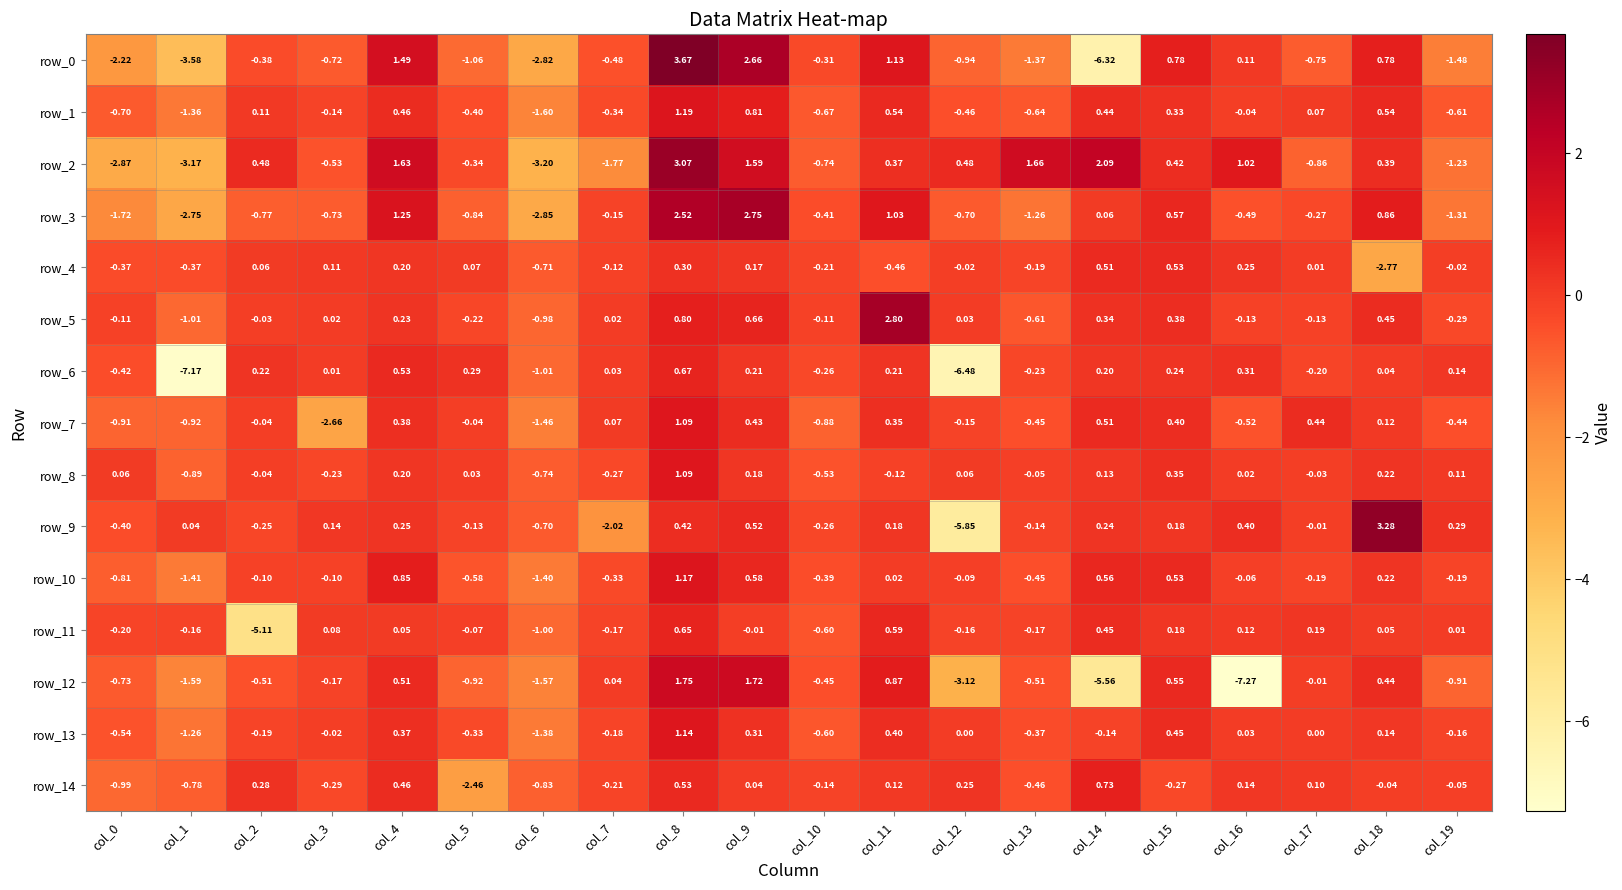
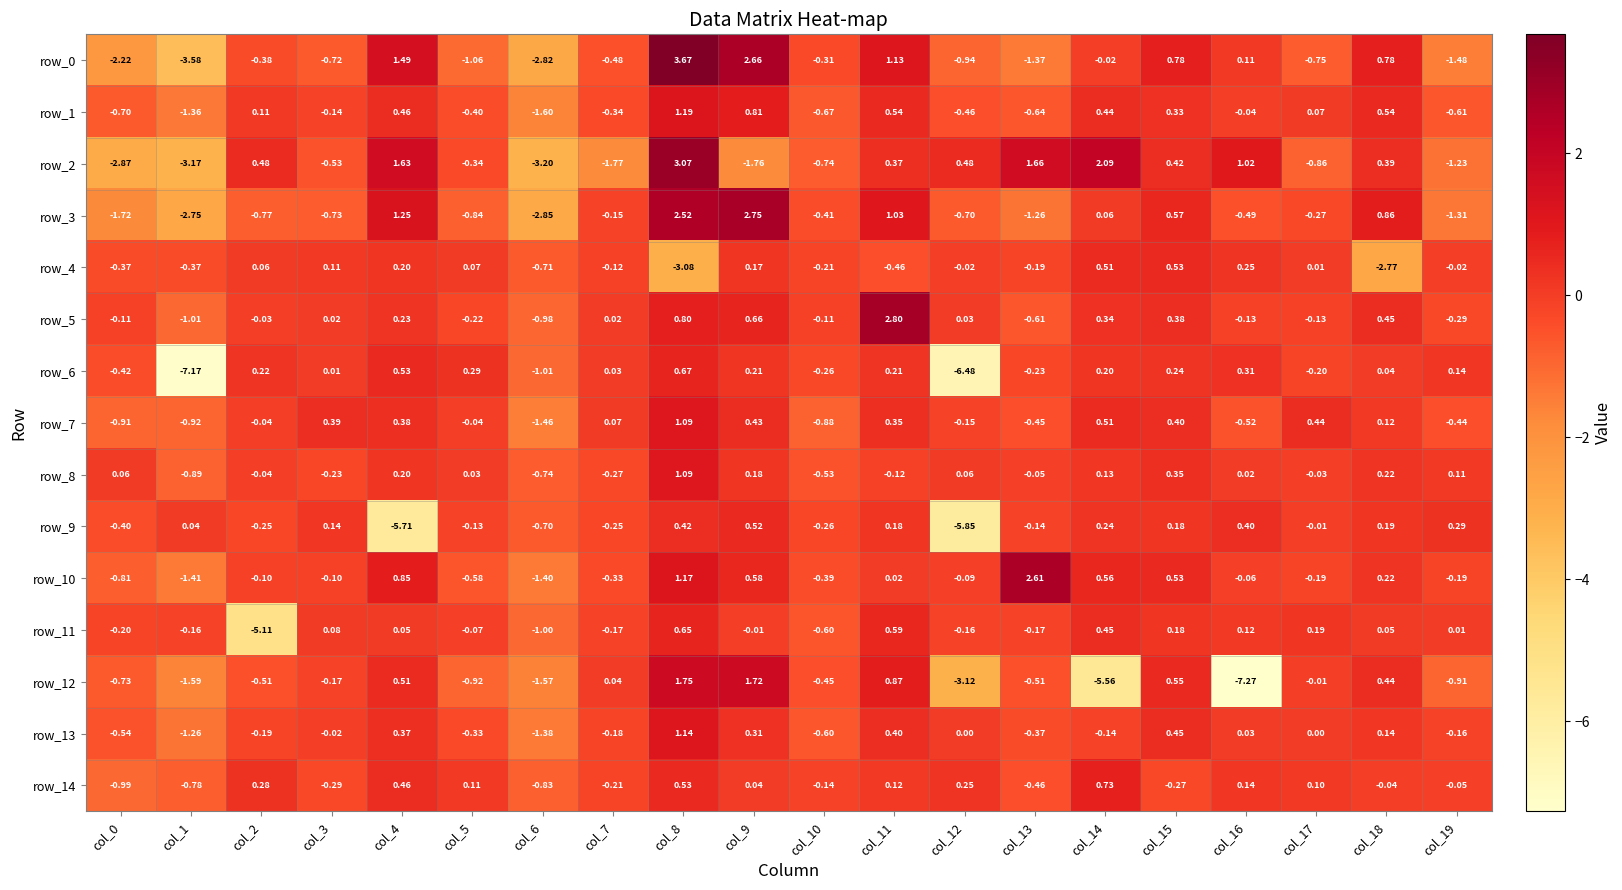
  {
    "row_0": {
      "col_0": -2.22,
      "col_1": -3.58,
      "col_2": -0.38,
      "col_3": -0.72,
      "col_4": 1.49,
      "col_5": -1.06,
      "col_6": -2.82,
      "col_7": -0.48,
      "col_8": 3.67,
      "col_9": 2.66,
      "col_10": -0.31,
      "col_11": 1.13,
      "col_12": -0.94,
      "col_13": -1.37,
-     "col_14": -6.32,
+     "col_14": -0.02,
      "col_15": 0.78,
      "col_16": 0.11,
      "col_17": -0.75,
      "col_18": 0.78,
      "col_19": -1.48
    },
    "row_2": {
      "col_0": -2.87,
      "col_1": -3.17,
      "col_2": 0.48,
      "col_3": -0.53,
      "col_4": 1.63,
      "col_5": -0.34,
      "col_6": -3.20,
      "col_7": -1.77,
      "col_8": 3.07,
-     "col_9": 1.59,
+     "col_9": -1.76,
      "col_10": -0.74,
      "col_11": 0.37,
      "col_12": 0.48,
      "col_13": 1.66,
      "col_14": 2.09,
      "col_15": 0.42,
      "col_16": 1.02,
      "col_17": -0.86,
      "col_18": 0.39,
      "col_19": -1.23
    },
    "row_4": {
      "col_0": -0.37,
      "col_1": -0.37,
      "col_2": 0.06,
      "col_3": 0.11,
      "col_4": 0.20,
      "col_5": 0.07,
      "col_6": -0.71,
      "col_7": -0.12,
-     "col_8": 0.30,
+     "col_8": -3.08,
      "col_9": 0.17,
      "col_10": -0.21,
      "col_11": -0.46,
      "col_12": -0.02,
      "col_13": -0.19,
      "col_14": 0.51,
      "col_15": 0.53,
      "col_16": 0.25,
      "col_17": 0.01,
      "col_18": -2.77,
      "col_19": -0.02
    },
    "row_7": {
      "col_0": -0.91,
      "col_1": -0.92,
      "col_2": -0.04,
-     "col_3": -2.66,
+     "col_3": 0.39,
      "col_4": 0.38,
      "col_5": -0.04,
      "col_6": -1.46,
      "col_7": 0.07,
      "col_8": 1.09,
      "col_9": 0.43,
      "col_10": -0.88,
      "col_11": 0.35,
      "col_12": -0.15,
      "col_13": -0.45,
      "col_14": 0.51,
      "col_15": 0.40,
      "col_16": -0.52,
      "col_17": 0.44,
      "col_18": 0.12,
      "col_19": -0.44
    },
    "row_9": {
      "col_0": -0.40,
      "col_1": 0.04,
      "col_2": -0.25,
      "col_3": 0.14,
-     "col_4": 0.25,
+     "col_4": -5.71,
      "col_5": -0.13,
      "col_6": -0.70,
-     "col_7": -2.02,
+     "col_7": -0.25,
      "col_8": 0.42,
      "col_9": 0.52,
      "col_10": -0.26,
      "col_11": 0.18,
      "col_12": -5.85,
      "col_13": -0.14,
      "col_14": 0.24,
      "col_15": 0.18,
      "col_16": 0.40,
      "col_17": -0.01,
-     "col_18": 3.28,
+     "col_18": 0.19,
      "col_19": 0.29
    },
    "row_10": {
      "col_0": -0.81,
      "col_1": -1.41,
      "col_2": -0.10,
      "col_3": -0.10,
      "col_4": 0.85,
      "col_5": -0.58,
      "col_6": -1.40,
      "col_7": -0.33,
      "col_8": 1.17,
      "col_9": 0.58,
      "col_10": -0.39,
      "col_11": 0.02,
      "col_12": -0.09,
-     "col_13": -0.45,
+     "col_13": 2.61,
      "col_14": 0.56,
      "col_15": 0.53,
      "col_16": -0.06,
      "col_17": -0.19,
      "col_18": 0.22,
      "col_19": -0.19
    },
    "row_14": {
      "col_0": -0.99,
      "col_1": -0.78,
      "col_2": 0.28,
      "col_3": -0.29,
      "col_4": 0.46,
-     "col_5": -2.46,
+     "col_5": 0.11,
      "col_6": -0.83,
      "col_7": -0.21,
      "col_8": 0.53,
      "col_9": 0.04,
      "col_10": -0.14,
      "col_11": 0.12,
      "col_12": 0.25,
      "col_13": -0.46,
      "col_14": 0.73,
      "col_15": -0.27,
      "col_16": 0.14,
      "col_17": 0.10,
      "col_18": -0.04,
      "col_19": -0.05
    }
  }
